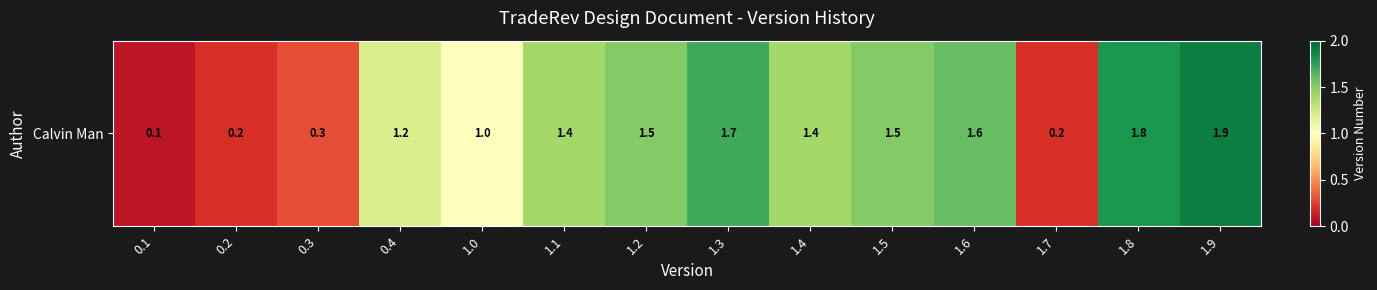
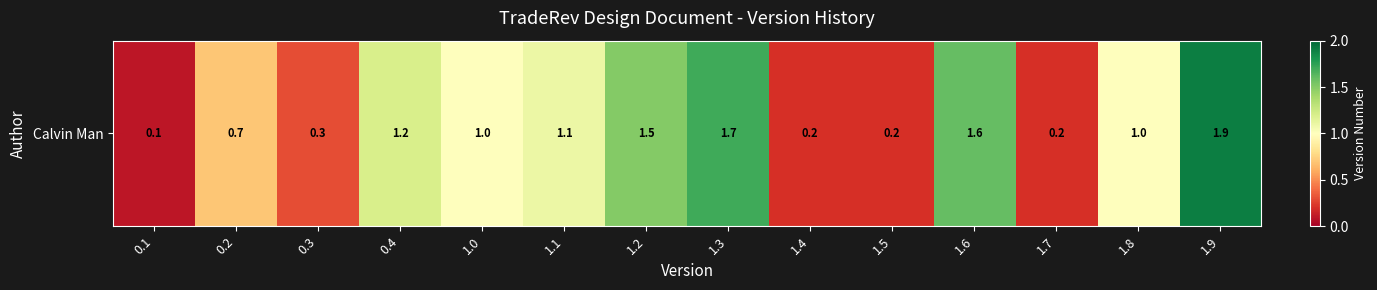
  {
    "Calvin Man": {
      "0.1": 0.1,
-     "0.2": 0.2,
+     "0.2": 0.7,
      "0.3": 0.3,
      "0.4": 1.2,
      "1.0": 1.0,
-     "1.1": 1.4,
+     "1.1": 1.1,
      "1.2": 1.5,
      "1.3": 1.7,
-     "1.4": 1.4,
-     "1.5": 1.5,
+     "1.4": 0.2,
+     "1.5": 0.2,
      "1.6": 1.6,
      "1.7": 0.2,
-     "1.8": 1.8,
+     "1.8": 1.0,
      "1.9": 1.9
    }
  }
